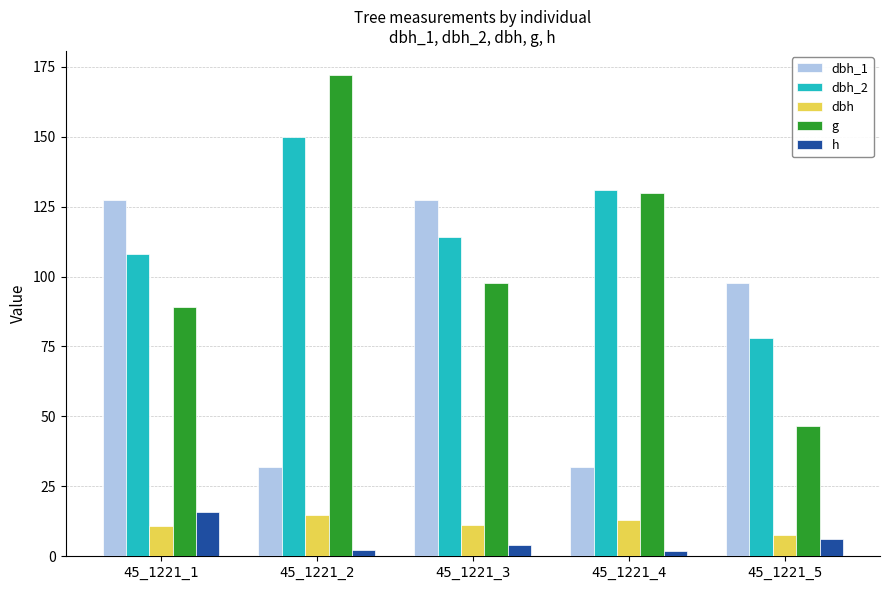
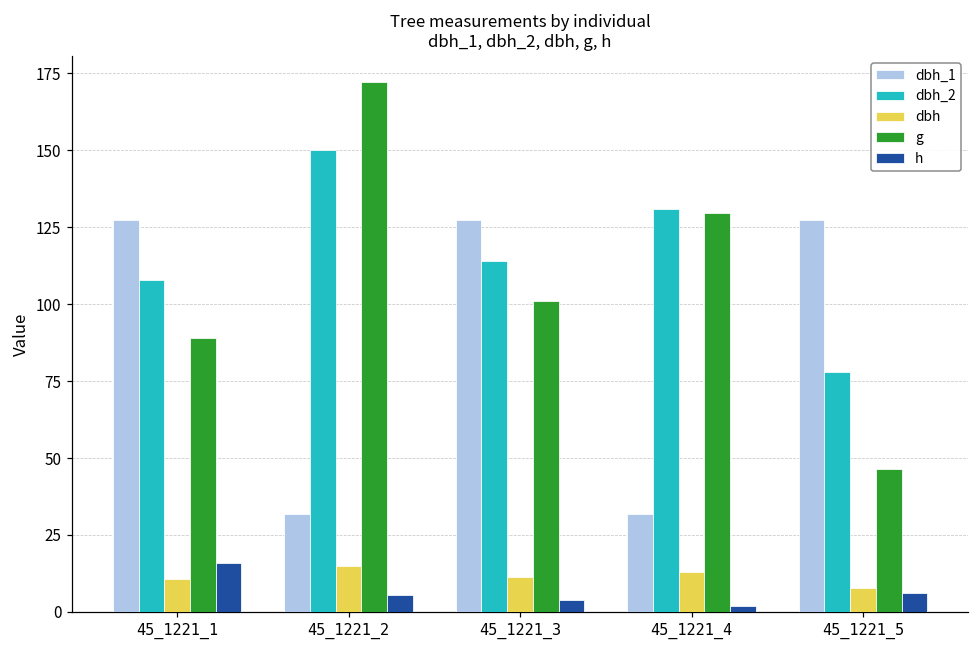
  {
    "dbh_1": {
      "45_1221_1": 127,
      "45_1221_2": 32,
      "45_1221_3": 127,
      "45_1221_4": 32,
-     "45_1221_5": 98
+     "45_1221_5": 127
    },
    "dbh_2": {
      "45_1221_1": 108,
      "45_1221_2": 150,
      "45_1221_3": 114,
      "45_1221_4": 131,
      "45_1221_5": 78
    },
    "dbh": {
      "45_1221_1": 11,
      "45_1221_2": 15,
      "45_1221_3": 11,
      "45_1221_4": 13,
      "45_1221_5": 8
    },
    "g": {
      "45_1221_1": 89,
      "45_1221_2": 172,
-     "45_1221_3": 98,
+     "45_1221_3": 101,
      "45_1221_4": 130,
      "45_1221_5": 47
    },
    "h": {
      "45_1221_1": 16,
-     "45_1221_2": 2,
+     "45_1221_2": 6,
      "45_1221_3": 4,
      "45_1221_4": 2,
      "45_1221_5": 6
    }
  }
